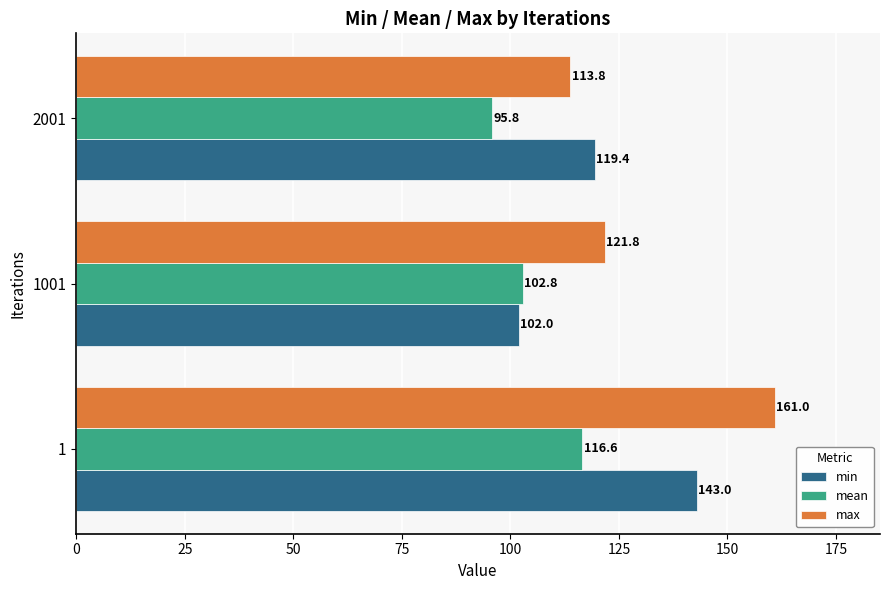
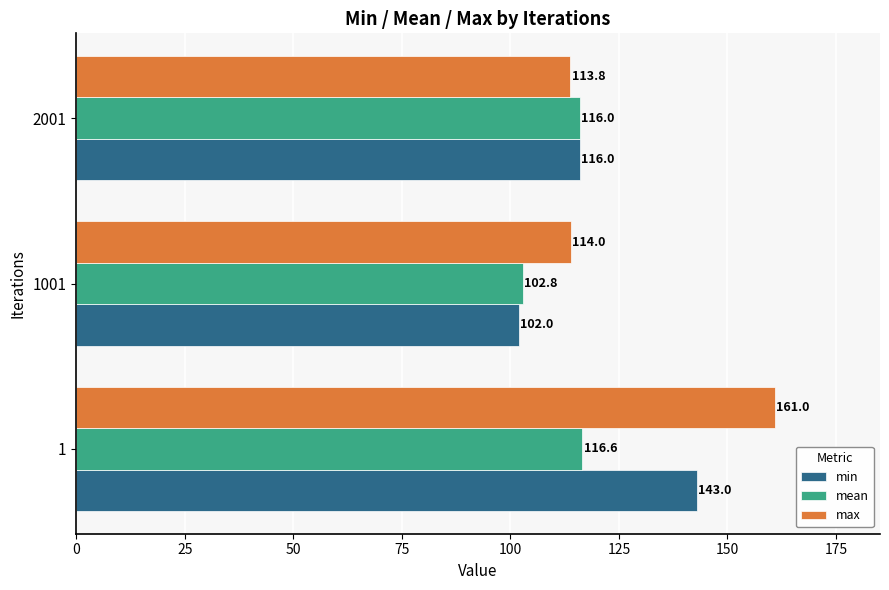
  {
    "min": {
-     "2001": 119.4,
+     "2001": 116.0,
      "1001": 102.0,
      "1": 143.0
    },
    "mean": {
-     "2001": 95.8,
+     "2001": 116.0,
      "1001": 102.8,
      "1": 116.6
    },
    "max": {
      "2001": 113.8,
-     "1001": 121.8,
+     "1001": 114.0,
      "1": 161.0
    }
  }
